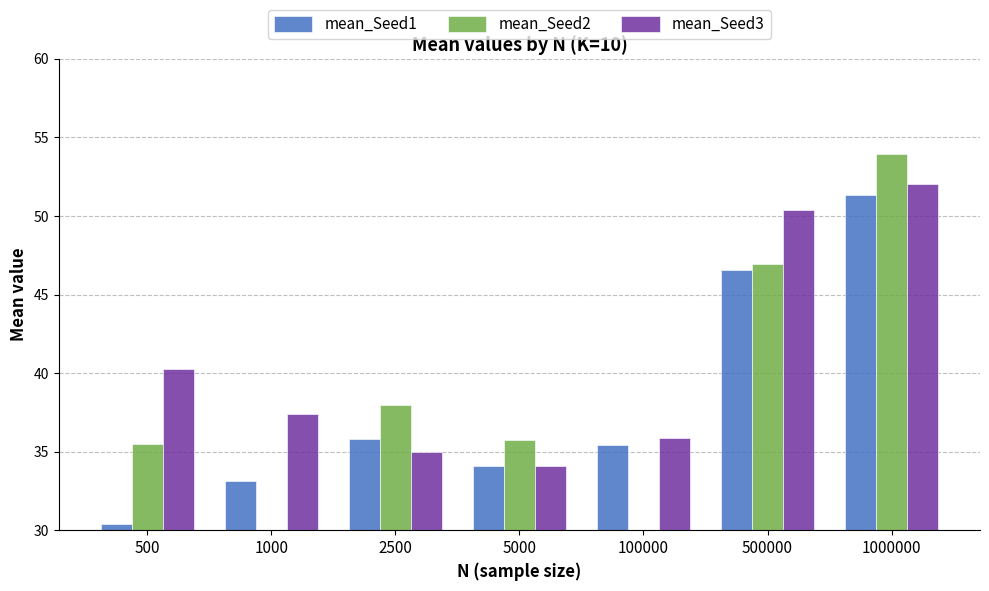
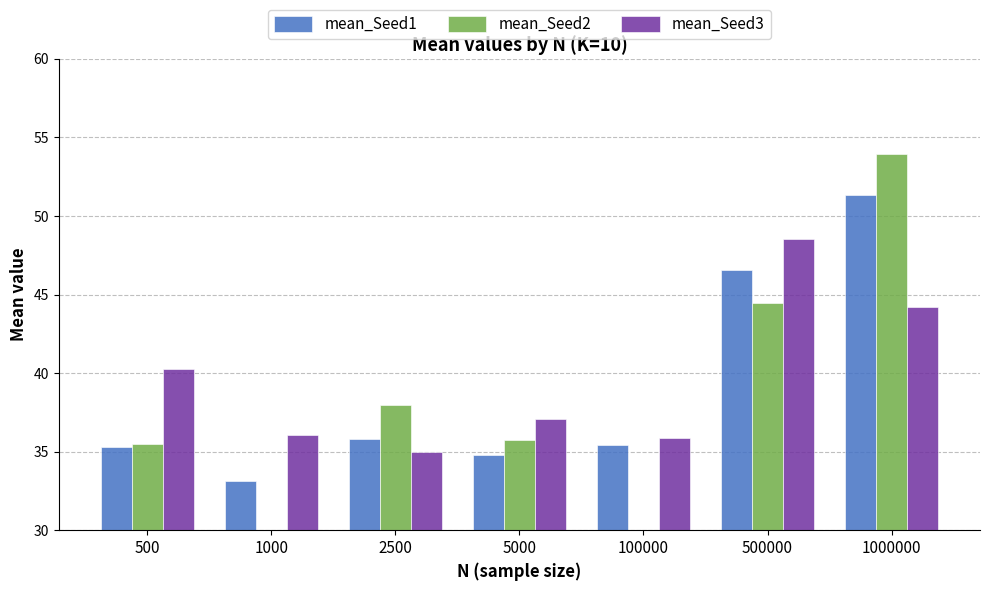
  {
    "mean_Seed1": {
-     "500": 30.4,
+     "500": 35.3,
      "1000": 33.1,
      "2500": 35.8,
-     "5000": 34.1,
+     "5000": 34.8,
      "100000": 35.4,
      "500000": 46.5,
      "1000000": 51.3
    },
    "mean_Seed2": {
      "500": 35.5,
      "2500": 38.0,
      "5000": 35.7,
-     "500000": 46.9,
+     "500000": 44.4,
      "1000000": 53.9
    },
    "mean_Seed3": {
      "500": 40.3,
-     "1000": 37.4,
+     "1000": 36.0,
      "2500": 35.0,
-     "5000": 34.1,
+     "5000": 37.1,
      "100000": 35.9,
-     "500000": 50.4,
-     "1000000": 52.0
+     "500000": 48.5,
+     "1000000": 44.2
    }
  }
